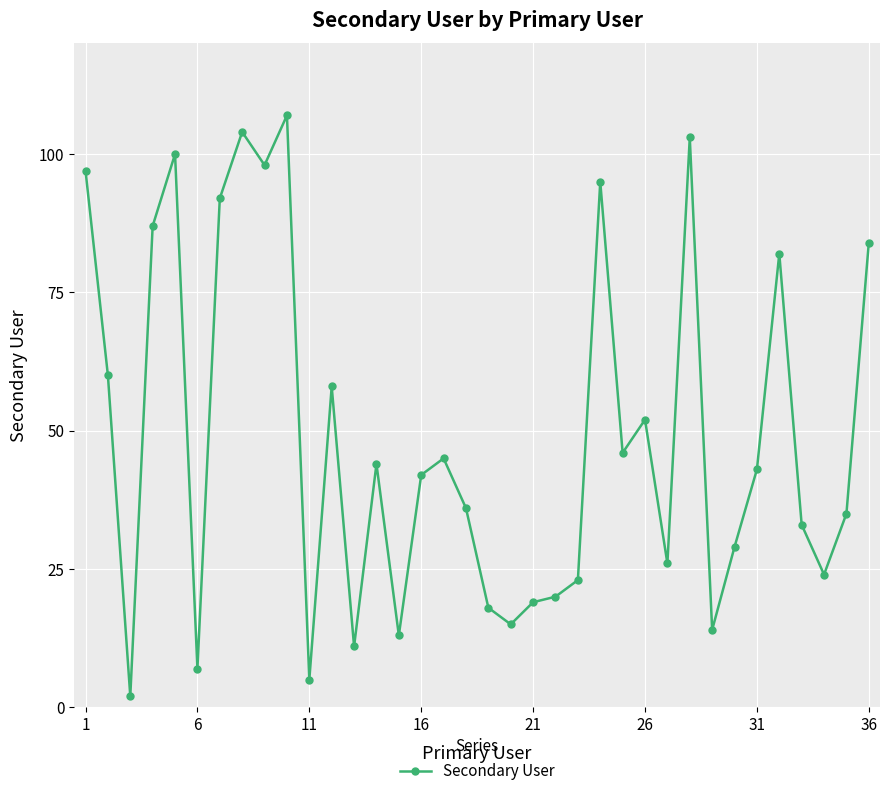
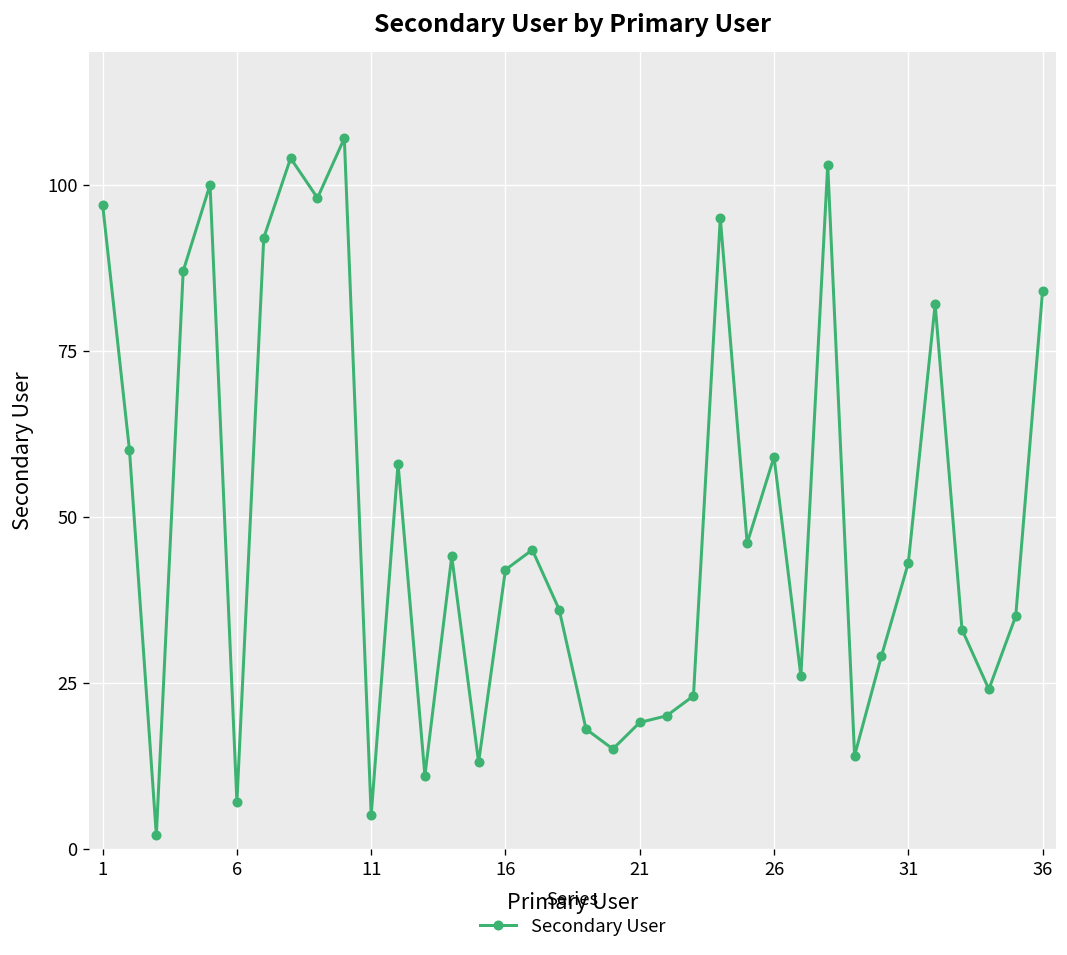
  {
    "1": 97,
    "6": 7,
    "11": 5,
    "16": 42,
    "21": 19,
-   "26": 52,
+   "26": 59,
    "31": 43,
    "36": 84
  }
